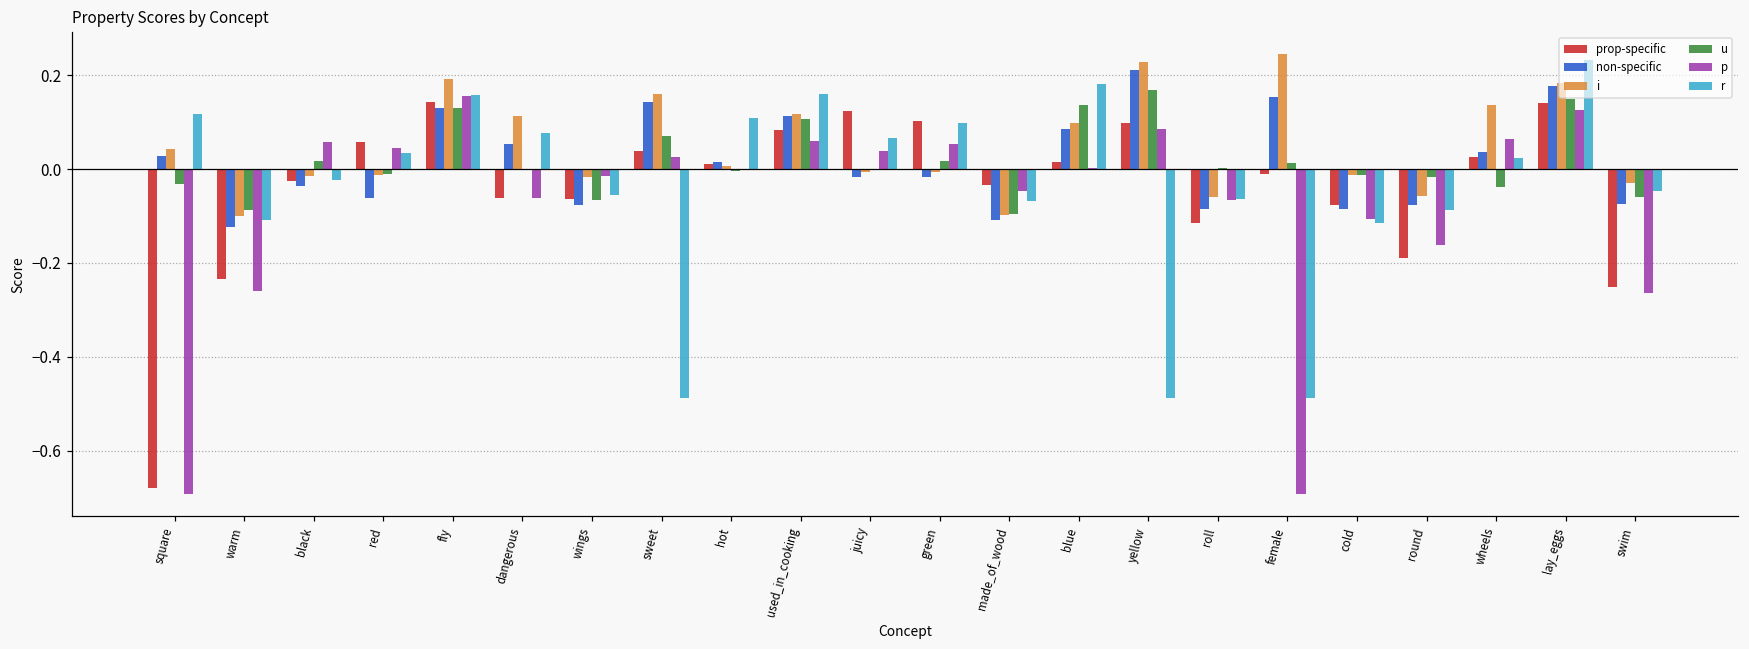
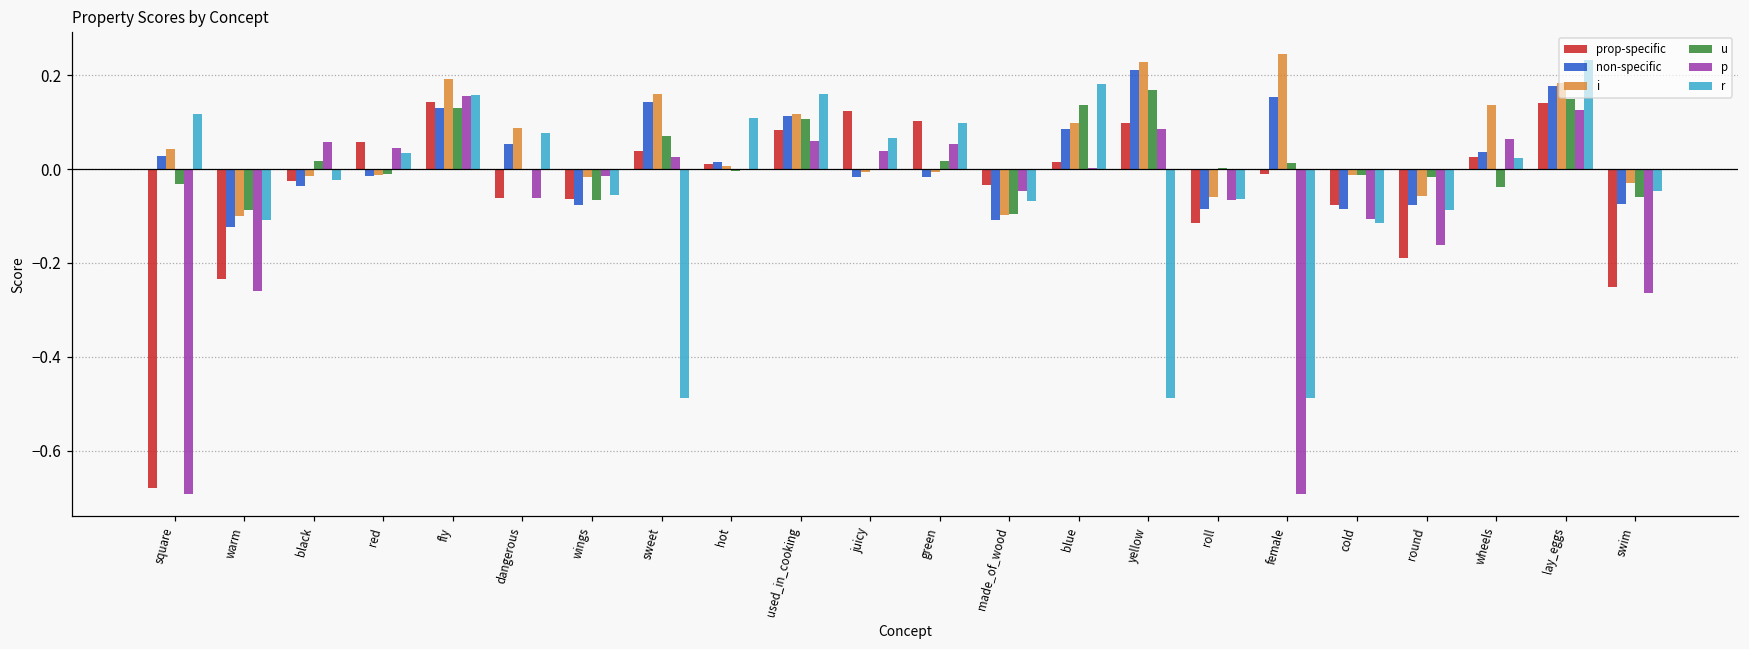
  {
    "prop-specific": {
      "square": -0.68,
      "warm": -0.23,
      "black": -0.02,
      "red": 0.06,
      "fly": 0.14,
      "dangerous": -0.06,
      "wings": -0.06,
      "sweet": 0.04,
      "hot": 0.01,
      "used_in_cooking": 0.08,
      "juicy": 0.12,
      "green": 0.10,
      "made_of_wood": -0.03,
      "blue": 0.01,
      "yellow": 0.10,
      "roll": -0.12,
      "female": -0.01,
      "cold": -0.08,
      "round": -0.19,
      "wheels": 0.03,
      "lay_eggs": 0.14,
      "swim": -0.25
    },
    "non-specific": {
      "square": 0.03,
      "warm": -0.12,
      "black": -0.04,
-     "red": -0.06,
+     "red": -0.02,
      "fly": 0.13,
      "dangerous": 0.05,
      "wings": -0.08,
      "sweet": 0.14,
      "hot": 0.02,
      "used_in_cooking": 0.11,
      "juicy": -0.02,
      "green": -0.02,
      "made_of_wood": -0.11,
      "blue": 0.09,
      "yellow": 0.21,
      "roll": -0.08,
      "female": 0.15,
      "cold": -0.08,
      "round": -0.08,
      "wheels": 0.04,
      "lay_eggs": 0.18,
      "swim": -0.07
    },
    "i": {
      "square": 0.04,
      "warm": -0.10,
      "black": -0.01,
      "red": -0.01,
      "fly": 0.19,
-     "dangerous": 0.11,
+     "dangerous": 0.09,
      "wings": -0.02,
      "sweet": 0.16,
      "hot": 0.01,
      "used_in_cooking": 0.12,
      "juicy": -0.01,
      "green": -0.01,
      "made_of_wood": -0.10,
      "blue": 0.10,
      "yellow": 0.23,
      "roll": -0.06,
      "female": 0.24,
      "cold": -0.01,
      "round": -0.06,
      "wheels": 0.14,
      "swim": -0.03
    },
    "u": {
      "square": -0.03,
      "warm": -0.09,
      "black": 0.02,
      "red": -0.01,
      "fly": 0.13,
      "wings": -0.07,
      "sweet": 0.07,
      "used_in_cooking": 0.11,
      "green": 0.02,
      "made_of_wood": -0.10,
      "blue": 0.14,
      "yellow": 0.17,
      "female": 0.01,
      "cold": -0.01,
      "round": -0.02,
      "wheels": -0.04,
      "lay_eggs": 0.15,
      "swim": -0.06
    },
    "p": {
      "square": -0.69,
      "warm": -0.26,
      "black": 0.06,
      "red": 0.05,
      "fly": 0.16,
      "dangerous": -0.06,
      "wings": -0.01,
      "sweet": 0.03,
      "used_in_cooking": 0.06,
      "juicy": 0.04,
      "green": 0.05,
      "made_of_wood": -0.05,
      "yellow": 0.08,
      "roll": -0.07,
      "female": -0.69,
      "cold": -0.11,
      "round": -0.16,
      "wheels": 0.06,
      "lay_eggs": 0.13,
      "swim": -0.26
    },
    "r": {
      "square": 0.12,
      "warm": -0.11,
      "black": -0.02,
      "red": 0.03,
      "fly": 0.16,
      "dangerous": 0.08,
      "wings": -0.06,
      "sweet": -0.49,
      "hot": 0.11,
      "used_in_cooking": 0.16,
      "juicy": 0.07,
      "green": 0.10,
      "made_of_wood": -0.07,
      "blue": 0.18,
      "yellow": -0.49,
      "roll": -0.06,
      "female": -0.49,
      "cold": -0.11,
      "round": -0.09,
      "wheels": 0.02,
      "swim": -0.05
    }
  }
